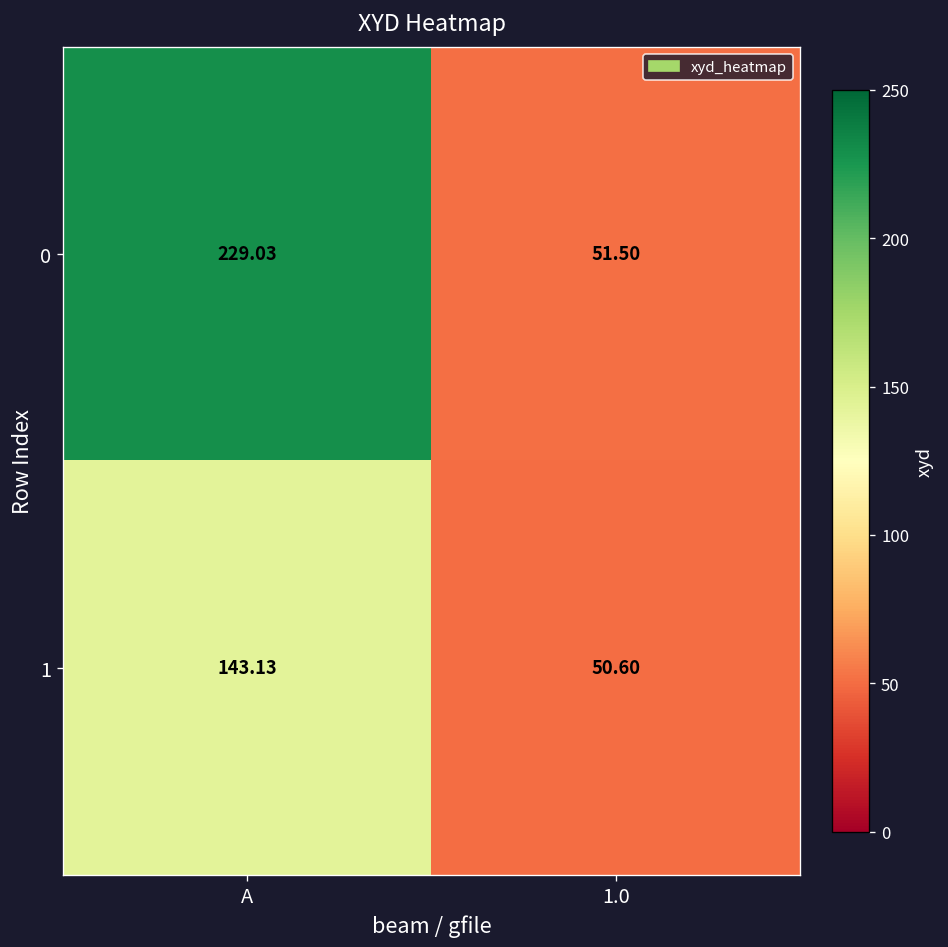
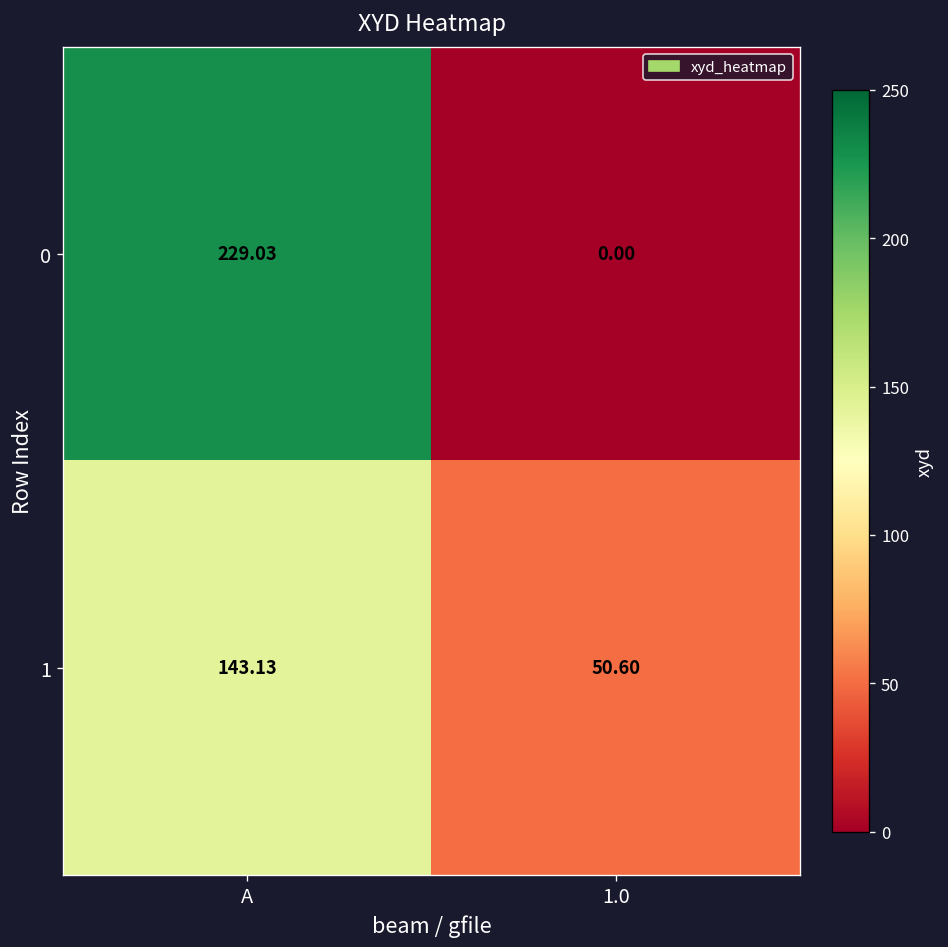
  {
    "0": {
      "A": 229.03,
-     "1.0": 51.50
+     "1.0": 0.00
    },
    "1": {
      "A": 143.13,
      "1.0": 50.60
    }
  }
